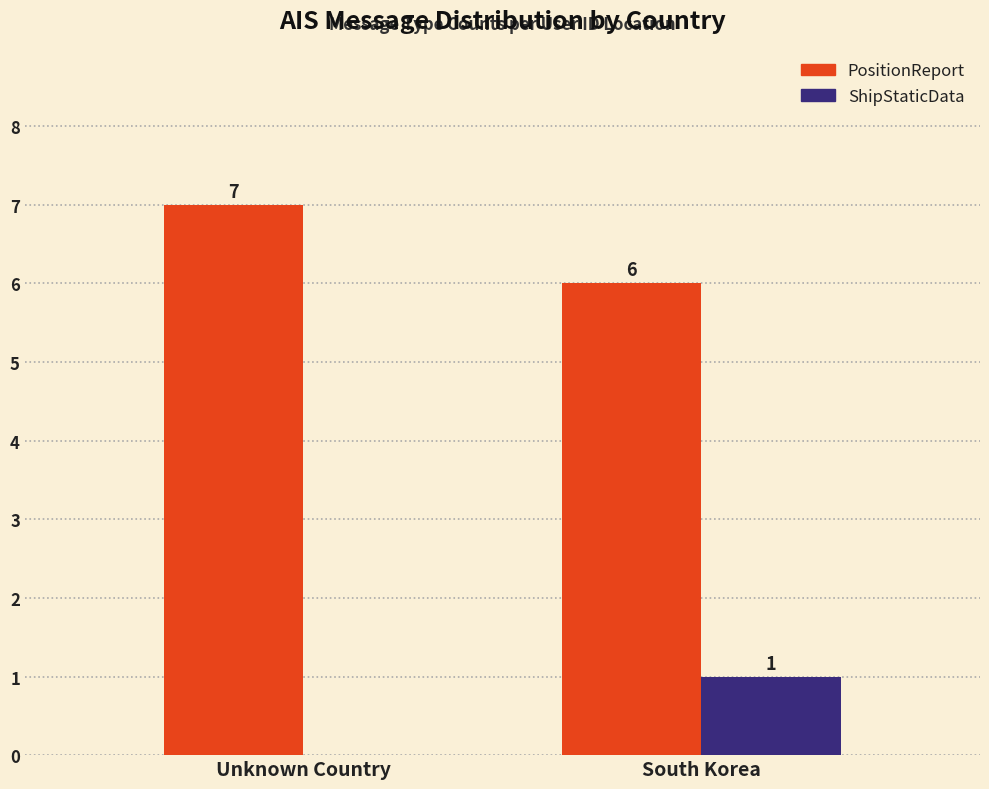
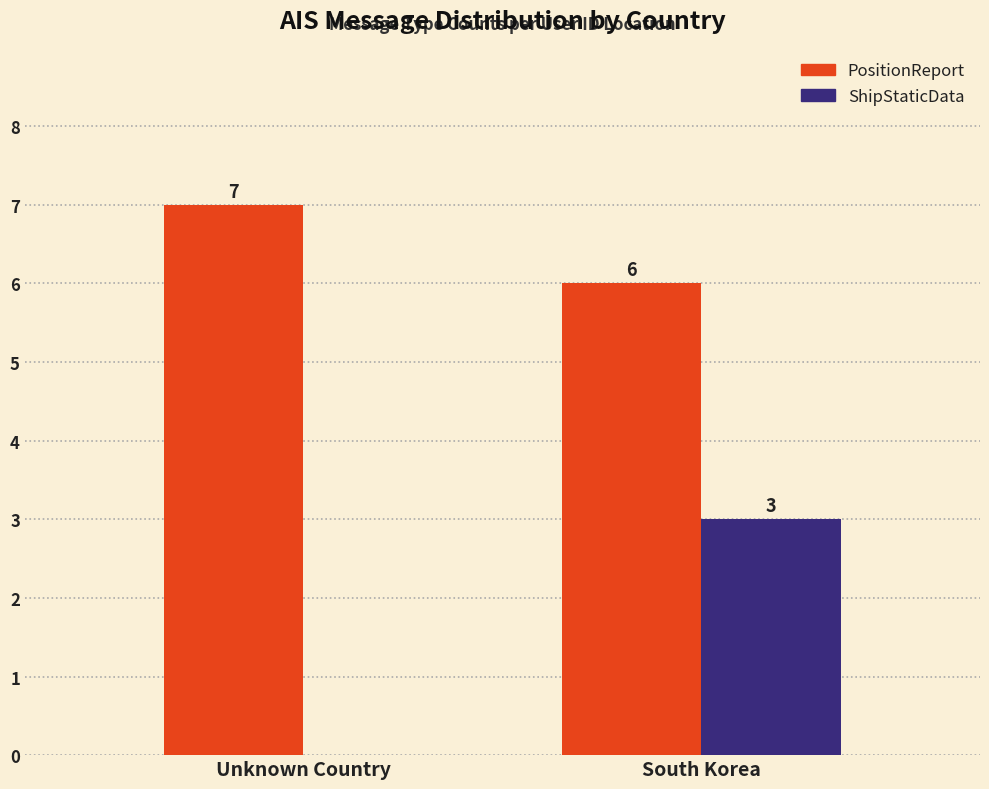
  {
    "PositionReport": {
      "Unknown Country": 7,
      "South Korea": 6
    },
    "ShipStaticData": {
-     "South Korea": 1
+     "South Korea": 3
    }
  }
